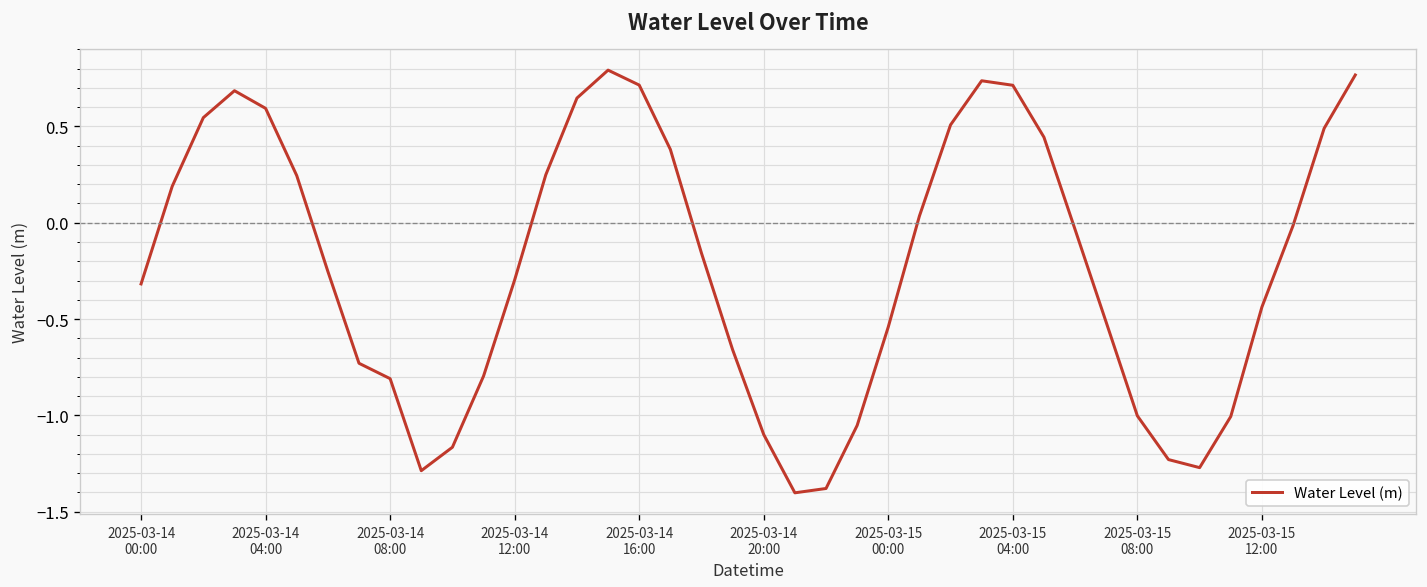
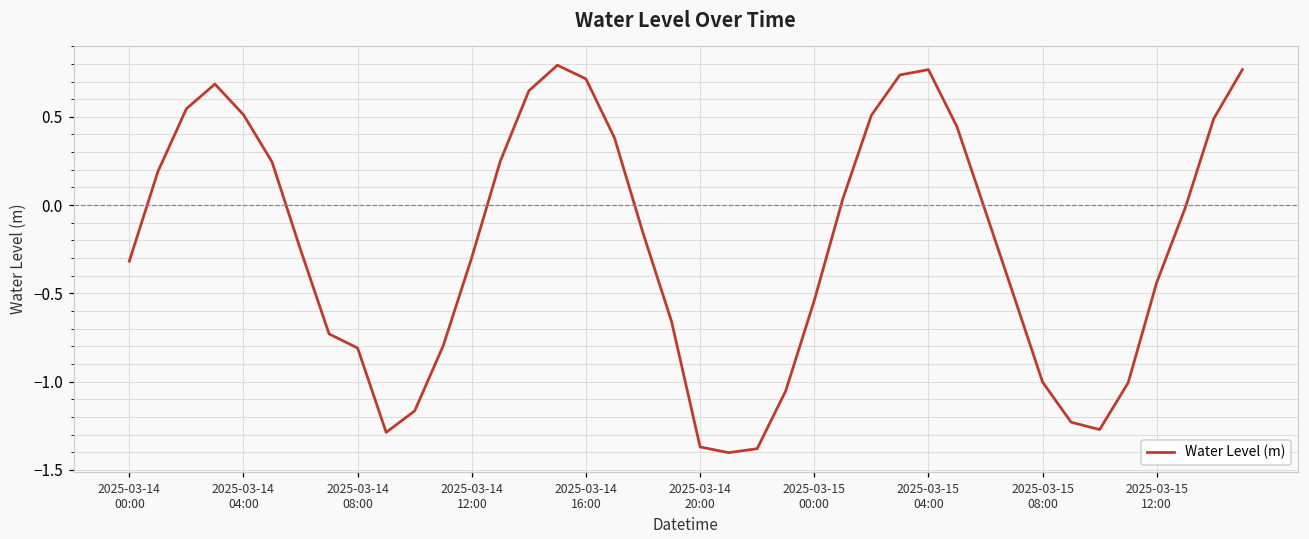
  {
    "2025-03-14 00:00": -0.32,
-   "2025-03-14 04:00": 0.59,
+   "2025-03-14 04:00": 0.51,
    "2025-03-14 08:00": -0.81,
    "2025-03-14 12:00": -0.30,
    "2025-03-14 16:00": 0.71,
-   "2025-03-14 20:00": -1.10,
+   "2025-03-14 20:00": -1.37,
    "2025-03-15 00:00": -0.54,
-   "2025-03-15 04:00": 0.71,
+   "2025-03-15 04:00": 0.77,
    "2025-03-15 08:00": -1.00,
    "2025-03-15 12:00": -0.44
  }
